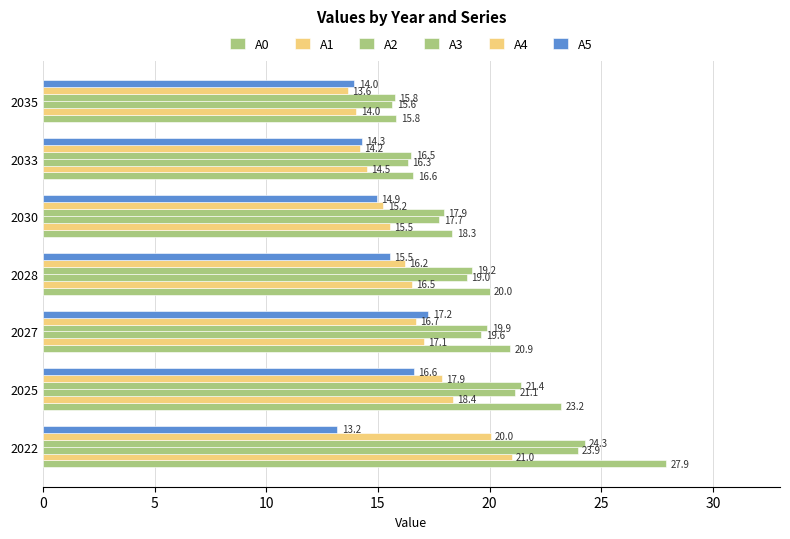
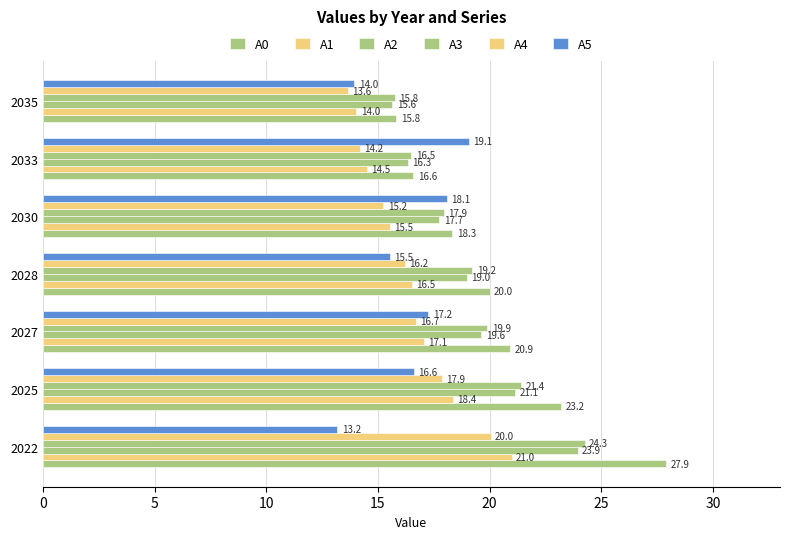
  {
    "A5": {
-     "2033": 14.3,
-     "2030": 14.9,
+     "2033": 19.1,
+     "2030": 18.1,
      "2028": 15.5,
      "2027": 17.2,
      "2025": 16.6,
      "2022": 13.2
    }
  }
